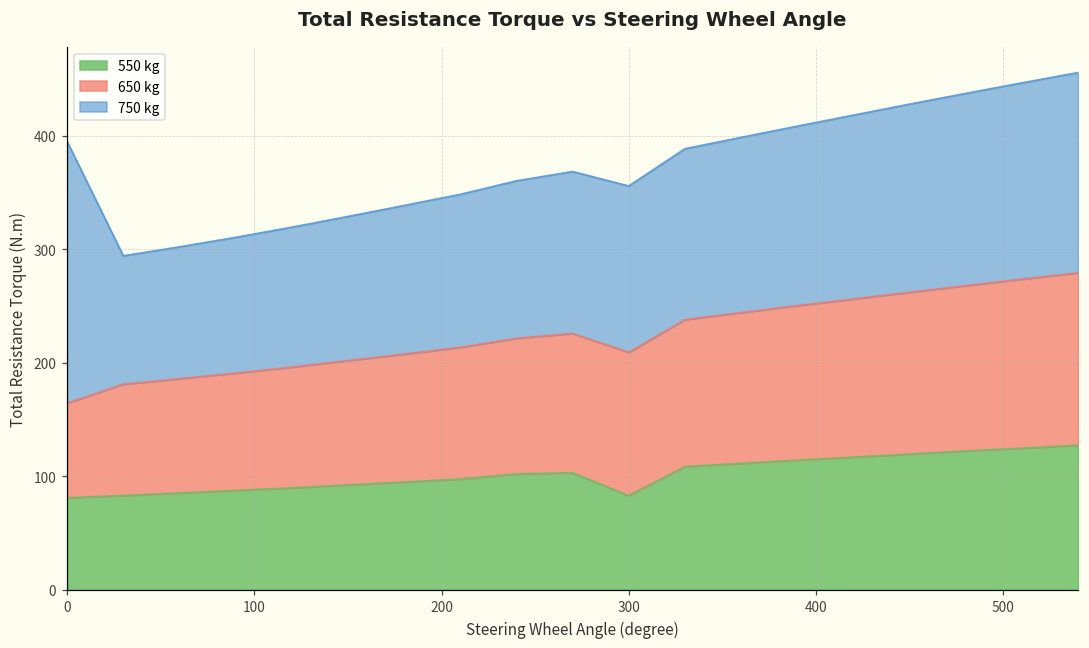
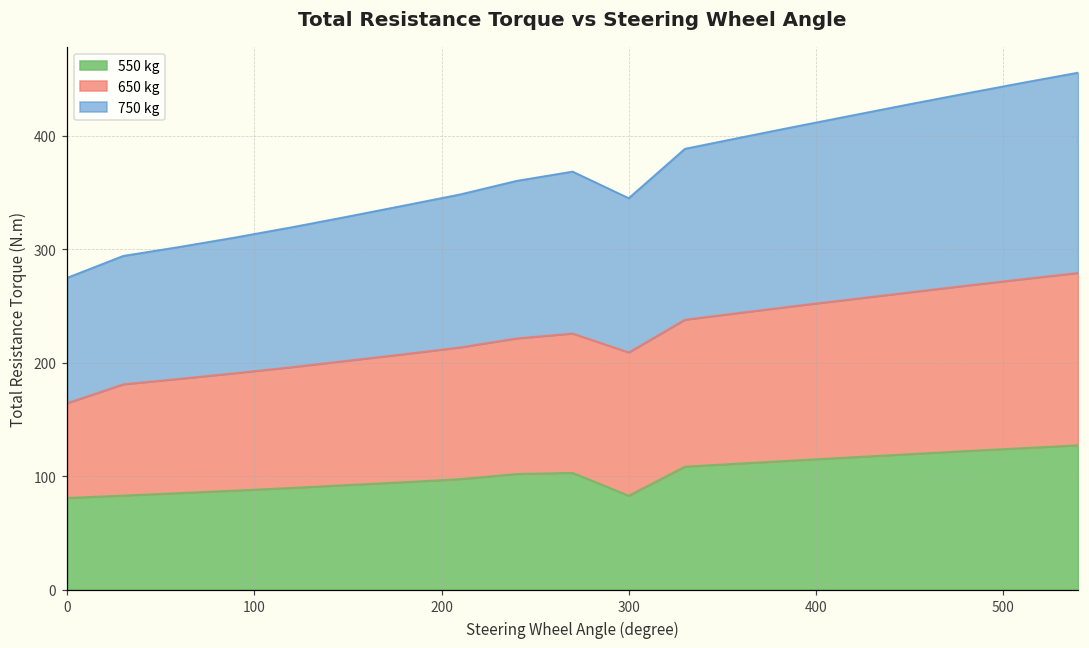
  {
    "550 kg": {
      "0": 81,
      "300": 83
    },
    "650 kg": {
      "0": 84,
      "300": 126
    },
    "750 kg": {
-     "0": 231,
-     "300": 147
+     "0": 110,
+     "300": 136
    }
  }
